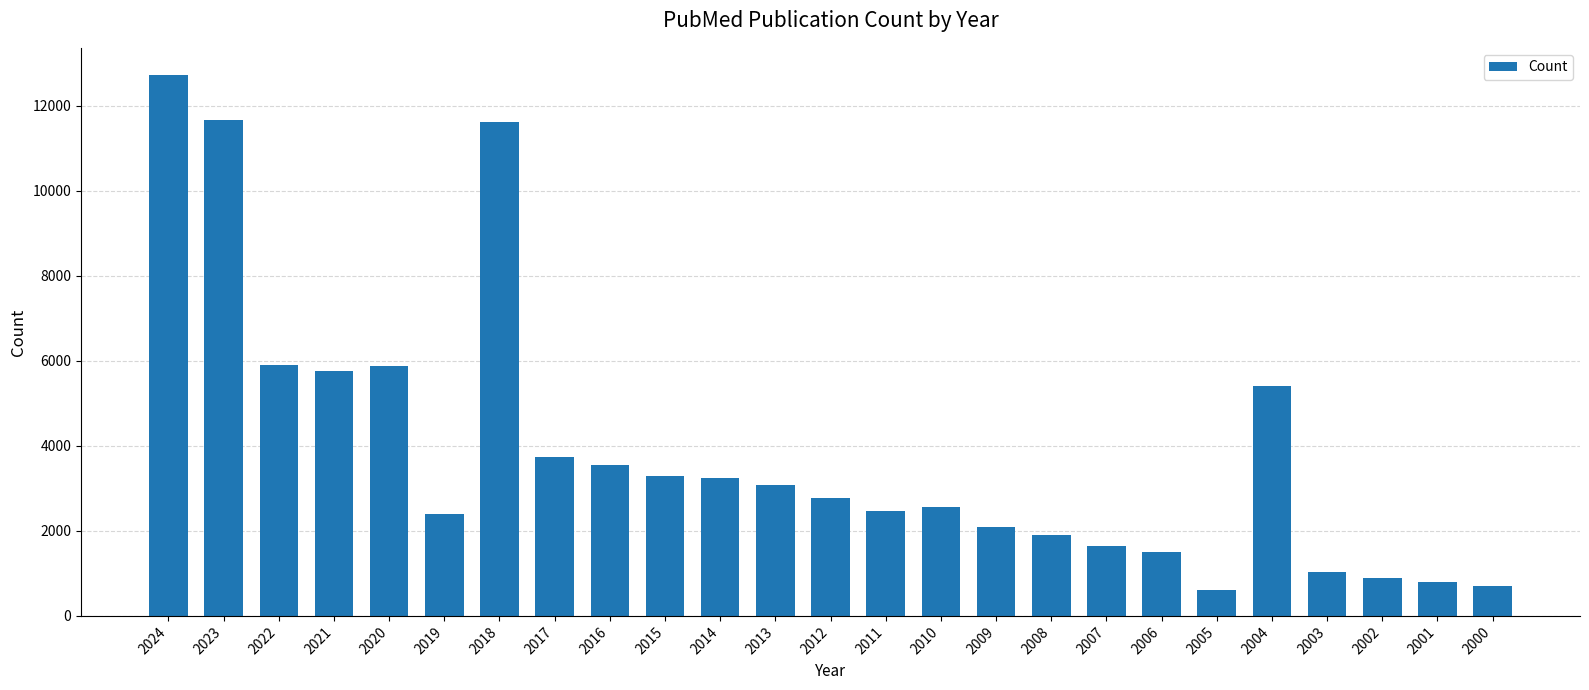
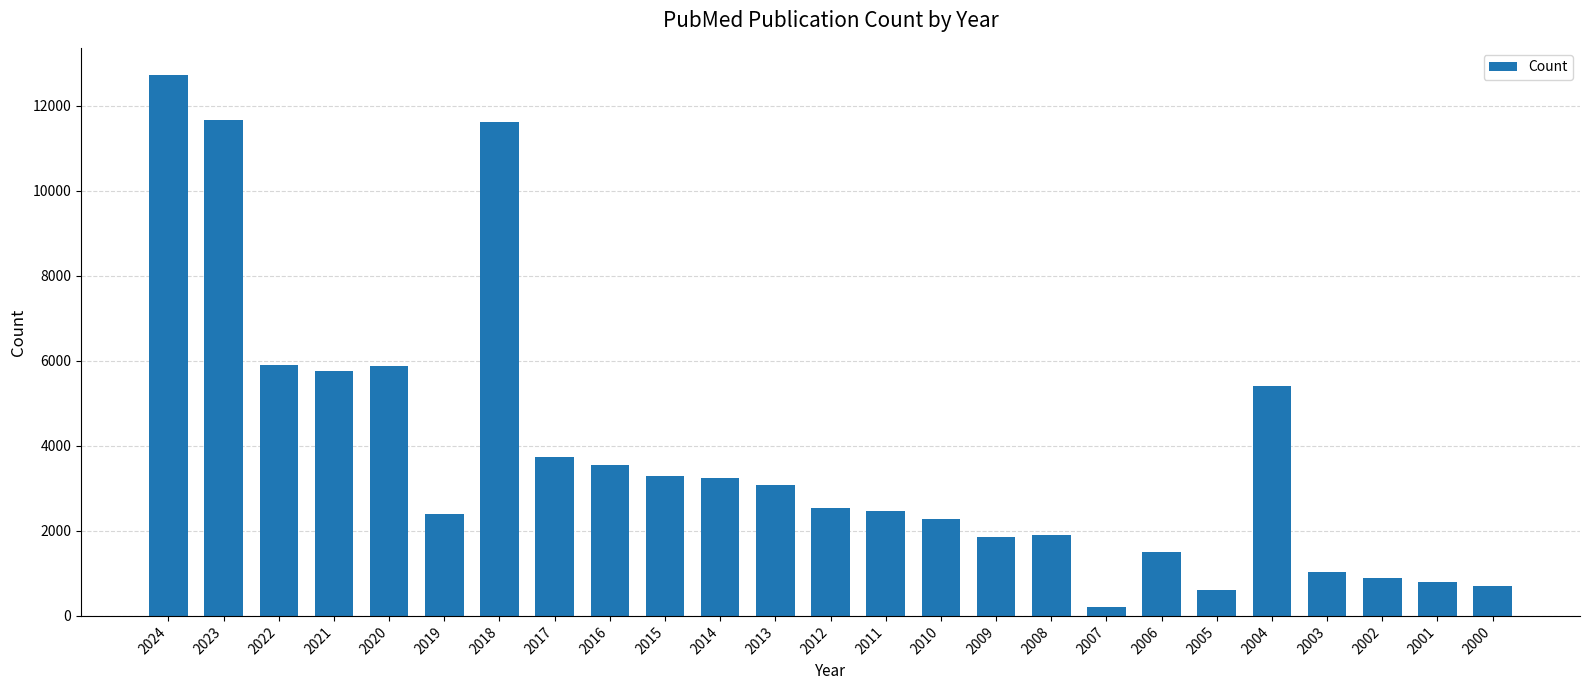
  {
    "2024": 12700,
    "2023": 11700,
    "2022": 5900,
    "2021": 5800,
    "2020": 5900,
    "2019": 2400,
    "2018": 11600,
    "2017": 3700,
    "2016": 3600,
    "2015": 3300,
    "2014": 3200,
    "2013": 3100,
-   "2012": 2800,
+   "2012": 2500,
    "2011": 2500,
-   "2010": 2600,
-   "2009": 2100,
+   "2010": 2300,
+   "2009": 1900,
    "2008": 1900,
-   "2007": 1600,
+   "2007": 200,
    "2006": 1500,
    "2005": 600,
    "2004": 5400,
    "2003": 1000,
    "2002": 900,
    "2001": 800,
    "2000": 700
  }
